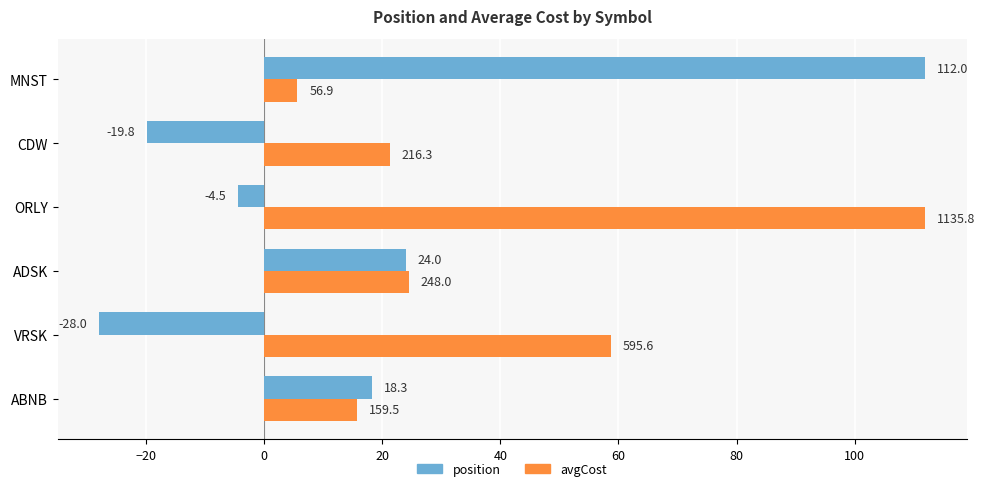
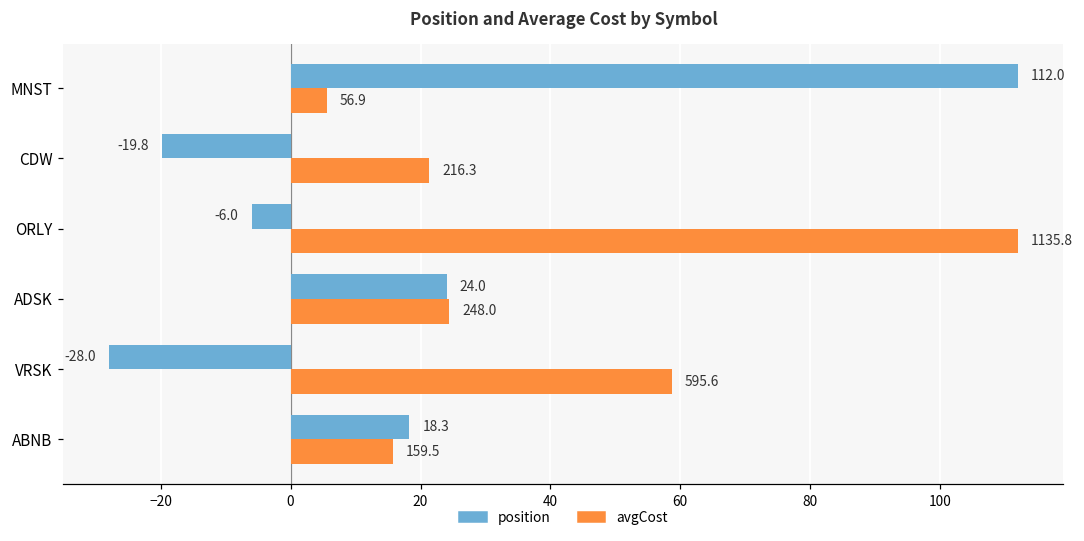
  {
    "position": {
      "MNST": 112.0,
      "CDW": -19.8,
-     "ORLY": -4.5,
+     "ORLY": -6.0,
      "ADSK": 24.0,
      "VRSK": -28.0,
      "ABNB": 18.3
    }
  }
